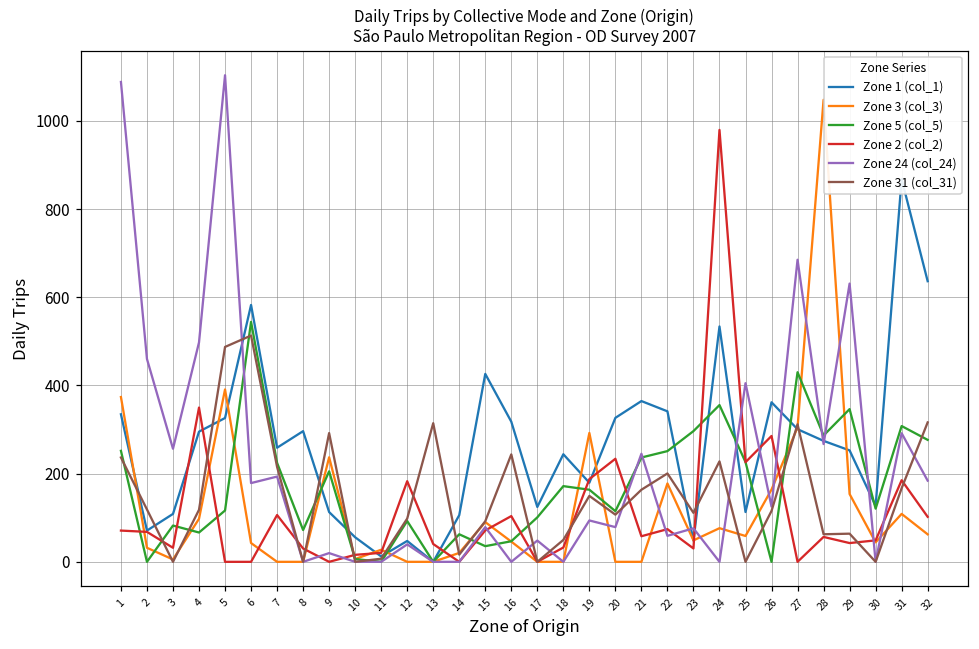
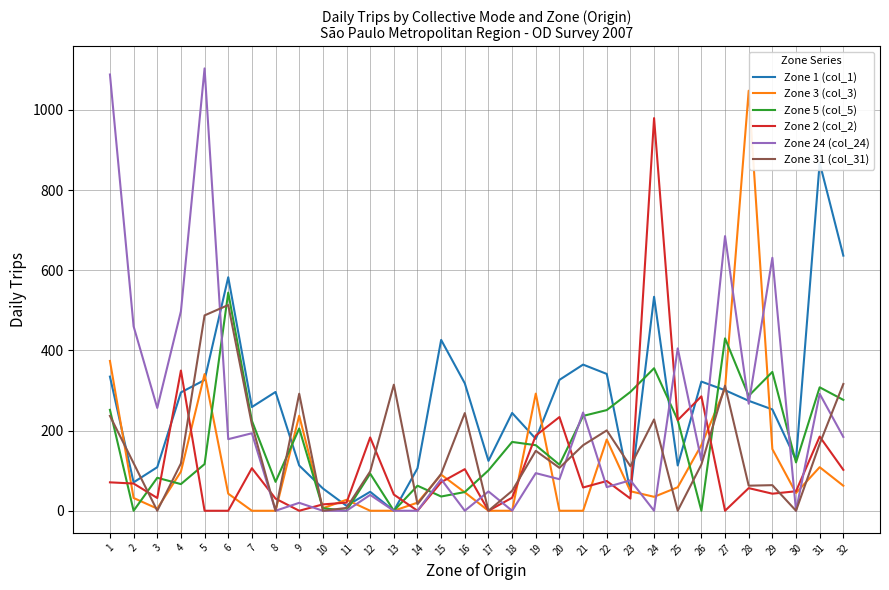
  {
    "Zone 1 (col_1)": {
      "1": 330,
      "3": 110,
      "4": 300,
      "5": 330,
      "6": 580,
      "7": 260,
      "8": 300,
      "9": 110,
      "10": 60,
      "12": 50,
      "14": 110,
      "15": 430,
      "16": 320,
      "17": 120,
      "18": 240,
      "19": 180,
      "20": 330,
      "21": 360,
      "22": 340,
      "24": 530,
      "25": 110,
-     "26": 360,
+     "26": 320,
      "28": 270,
      "29": 250,
      "32": 640
    },
    "Zone 3 (col_3)": {
      "1": 370,
      "2": 30,
      "4": 100,
-     "5": 390,
+     "5": 340,
      "6": 40,
      "7": 0,
      "9": 240,
      "11": 30,
      "12": 0,
      "19": 290,
      "20": 0,
      "21": 0,
      "22": 180,
-     "24": 80,
+     "24": 30,
      "25": 60,
      "26": 160,
      "29": 150,
      "31": 110,
      "32": 60
    },
    "Zone 5 (col_5)": {
      "1": 250,
      "2": 0,
      "3": 80,
      "4": 70,
      "5": 120,
      "6": 540,
      "7": 220,
      "8": 70,
      "9": 210,
      "14": 60,
      "15": 40,
      "17": 100,
      "18": 170,
      "19": 160,
      "20": 110,
      "21": 240,
      "22": 250,
      "23": 300,
      "24": 360,
      "26": 0,
      "27": 430,
      "28": 290,
      "29": 350,
      "31": 310,
      "32": 280
    },
    "Zone 2 (col_2)": {
      "1": 70,
      "3": 30,
      "4": 350,
      "5": 0,
      "6": 0,
      "7": 110,
      "8": 30,
      "9": 0,
      "10": 20,
      "11": 20,
      "12": 180,
      "13": 40,
      "15": 70,
      "16": 100,
      "18": 30,
      "19": 190,
      "20": 230,
      "21": 60,
      "22": 70,
      "23": 30,
      "24": 980,
      "26": 290,
      "27": 0,
      "29": 40,
      "31": 190,
      "32": 100
    },
    "Zone 24 (col_24)": {
      "1": 1090,
      "2": 460,
      "3": 260,
      "4": 500,
      "5": 1100,
      "6": 180,
      "7": 190,
      "9": 20,
      "12": 40,
      "15": 80,
      "16": 0,
      "17": 50,
      "19": 90,
      "20": 80,
      "21": 250,
      "22": 60,
      "23": 80,
      "24": 0,
      "25": 410,
      "26": 130,
      "27": 680,
      "28": 270,
      "29": 630,
      "31": 290,
      "32": 180
    },
    "Zone 31 (col_31)": {
      "1": 240,
      "2": 120,
      "4": 120,
      "5": 490,
      "6": 510,
      "7": 220,
      "9": 290,
      "13": 310,
      "16": 240,
      "18": 50,
      "19": 150,
      "20": 110,
      "21": 160,
      "22": 200,
      "23": 110,
      "24": 230,
      "25": 0,
      "26": 120,
      "27": 310,
      "29": 60,
      "31": 170,
      "32": 320
    }
  }
